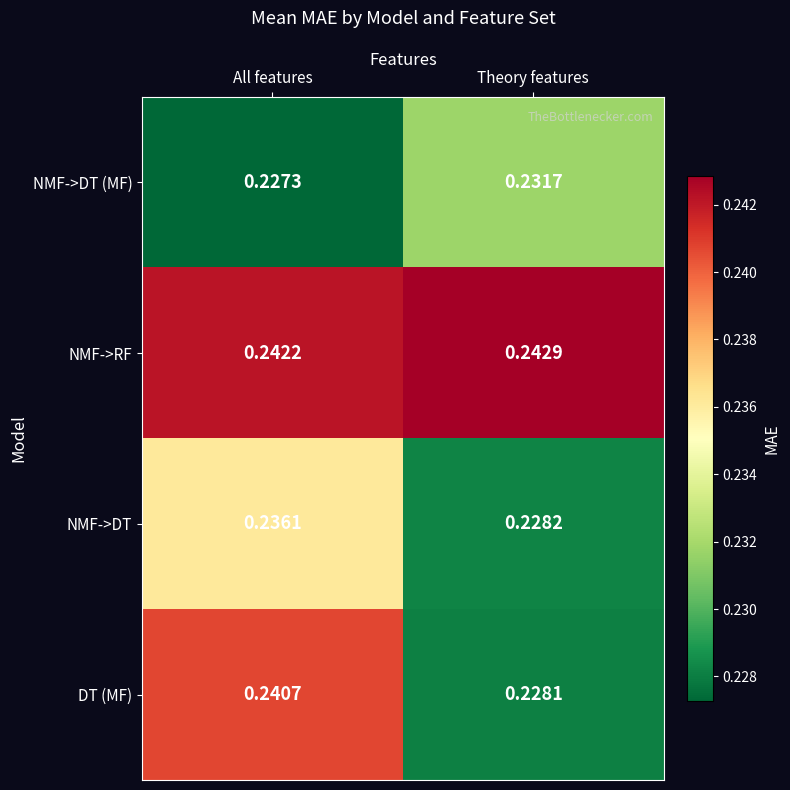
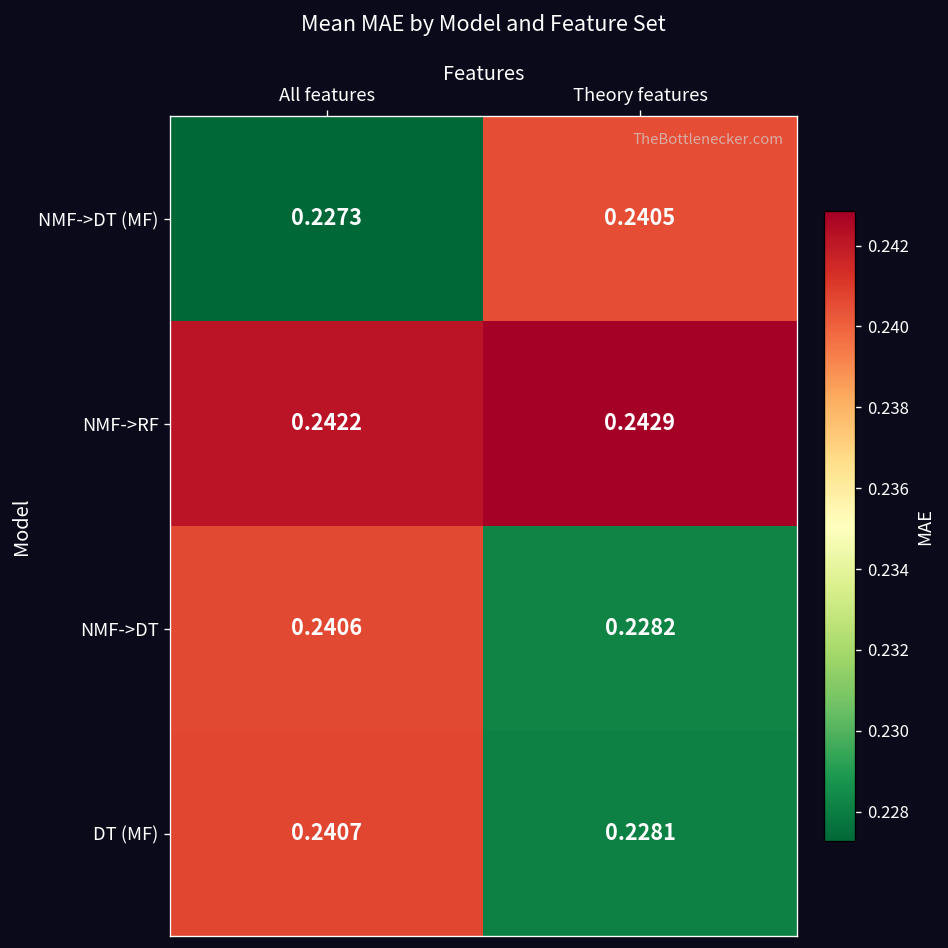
  {
    "NMF->DT (MF)": {
      "All features": 0.2273,
-     "Theory features": 0.2317
+     "Theory features": 0.2405
    },
    "NMF->RF": {
      "All features": 0.2422,
      "Theory features": 0.2429
    },
    "NMF->DT": {
-     "All features": 0.2361,
+     "All features": 0.2406,
      "Theory features": 0.2282
    },
    "DT (MF)": {
      "All features": 0.2407,
      "Theory features": 0.2281
    }
  }
